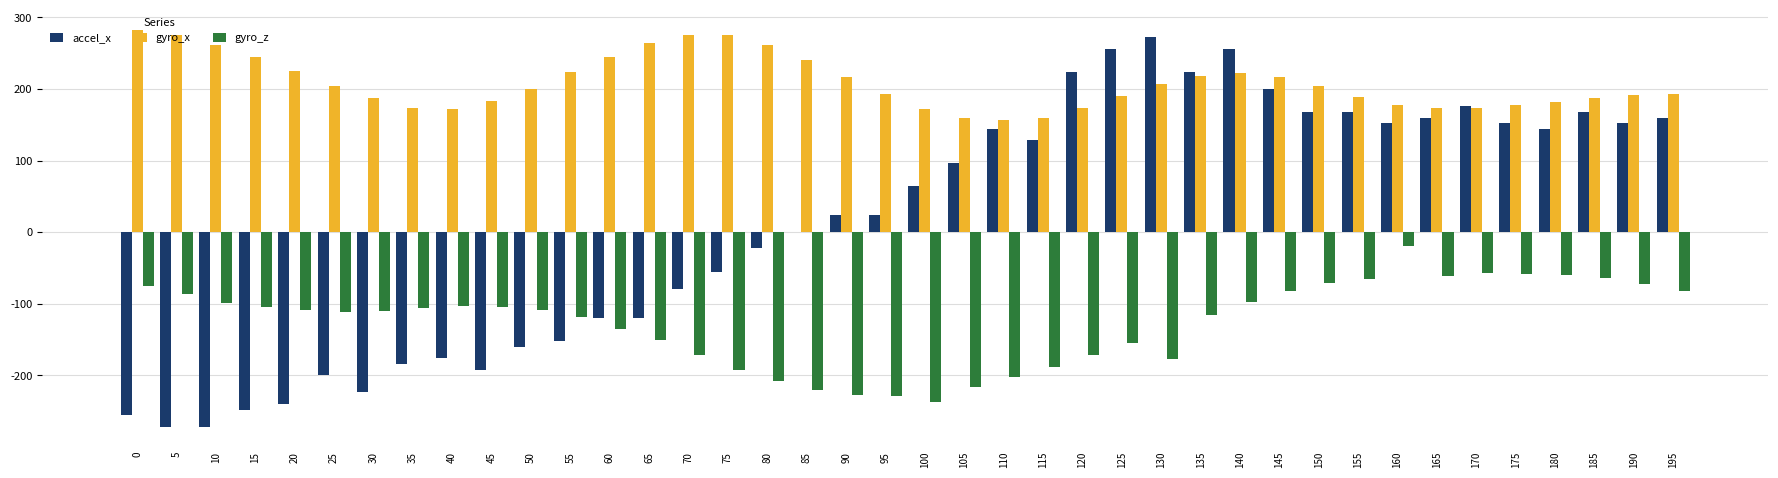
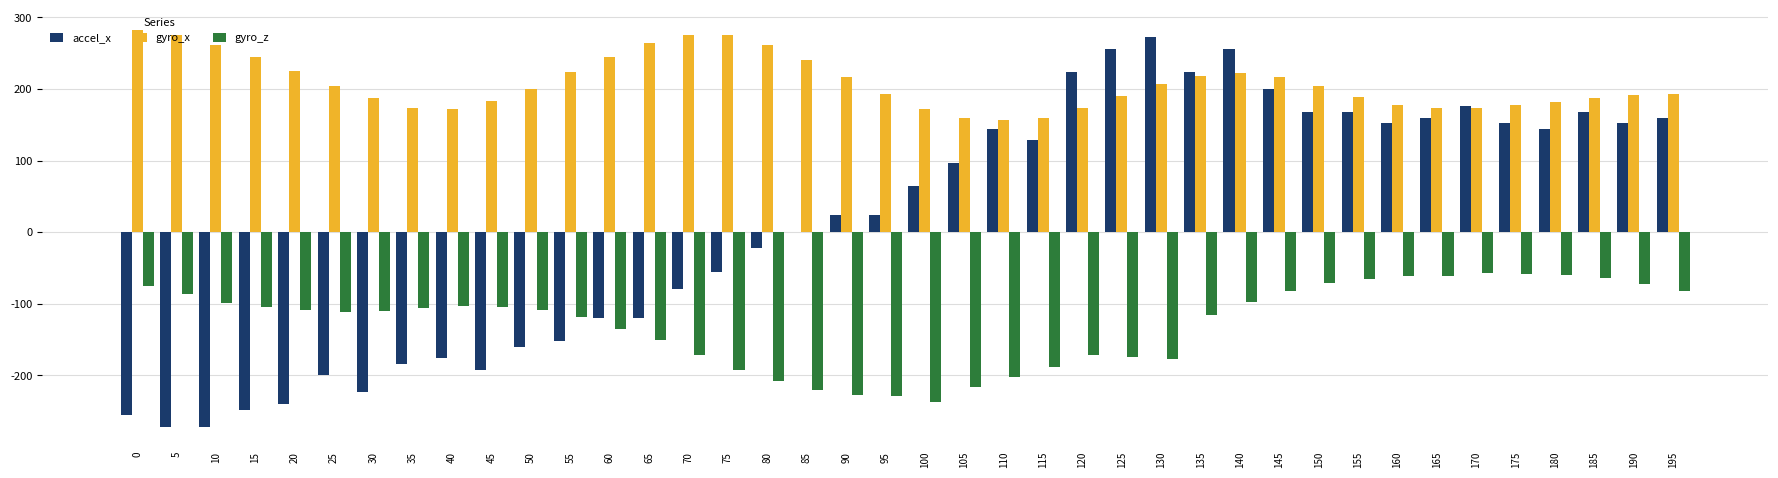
  {
    "accel_x": {
      "0": -260,
      "5": -270,
      "10": -270,
      "15": -250,
      "20": -240,
      "25": -200,
      "30": -220,
      "35": -180,
      "40": -180,
      "45": -190,
      "50": -160,
      "55": -150,
      "60": -120,
      "65": -120,
      "70": -80,
      "75": -60,
      "80": -20,
      "85": 0,
      "90": 20,
      "95": 20,
      "100": 60,
      "105": 100,
      "110": 140,
      "115": 130,
      "120": 220,
      "125": 260,
      "130": 270,
      "135": 220,
      "140": 260,
      "145": 200,
      "150": 170,
      "155": 170,
      "160": 150,
      "165": 160,
      "170": 180,
      "175": 150,
      "180": 140,
      "185": 170,
      "190": 150,
      "195": 160
    },
    "gyro_x": {
      "0": 280,
      "5": 280,
      "10": 260,
      "15": 250,
      "20": 230,
      "25": 200,
      "30": 190,
      "35": 170,
      "40": 170,
      "45": 180,
      "50": 200,
      "55": 220,
      "60": 240,
      "65": 260,
      "70": 280,
      "75": 280,
      "80": 260,
      "85": 240,
      "90": 220,
      "95": 190,
      "100": 170,
      "105": 160,
      "110": 160,
      "115": 160,
      "120": 170,
      "125": 190,
      "130": 210,
      "135": 220,
      "140": 220,
      "145": 220,
      "150": 200,
      "155": 190,
      "160": 180,
      "165": 170,
      "170": 170,
      "175": 180,
      "180": 180,
      "185": 190,
      "190": 190,
      "195": 190
    },
    "gyro_z": {
      "0": -80,
      "5": -90,
      "10": -100,
      "15": -110,
      "20": -110,
      "25": -110,
      "30": -110,
      "35": -110,
      "40": -100,
      "45": -100,
      "50": -110,
      "55": -120,
      "60": -140,
      "65": -150,
      "70": -170,
      "75": -190,
      "80": -210,
      "85": -220,
      "90": -230,
      "95": -230,
      "100": -240,
      "105": -220,
      "110": -200,
      "115": -190,
      "120": -170,
-     "125": -160,
+     "125": -180,
      "130": -180,
      "135": -120,
      "140": -100,
      "145": -80,
      "150": -70,
      "155": -70,
-     "160": -20,
+     "160": -60,
      "165": -60,
      "170": -60,
      "175": -60,
      "180": -60,
      "185": -60,
      "190": -70,
      "195": -80
    }
  }
